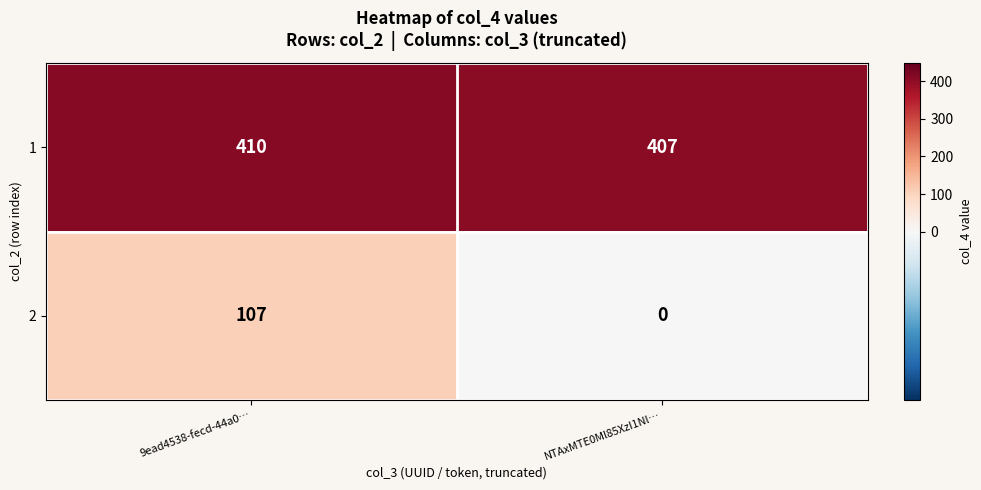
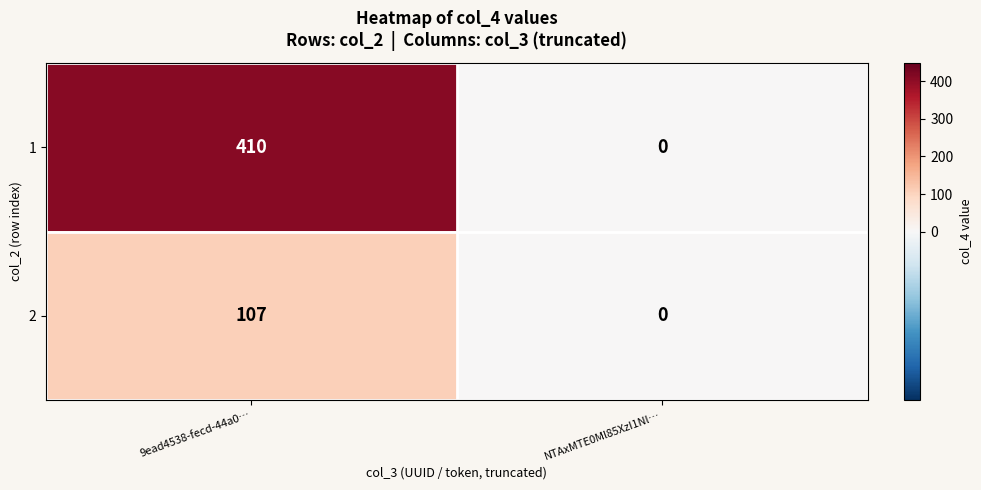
  {
    "1": {
      "9ead4538-fecd-44a0…": 410,
-     "NTAxMTE0Ml85XzI1Nl…": 407
+     "NTAxMTE0Ml85XzI1Nl…": 0
    },
    "2": {
      "9ead4538-fecd-44a0…": 107,
      "NTAxMTE0Ml85XzI1Nl…": 0
    }
  }
